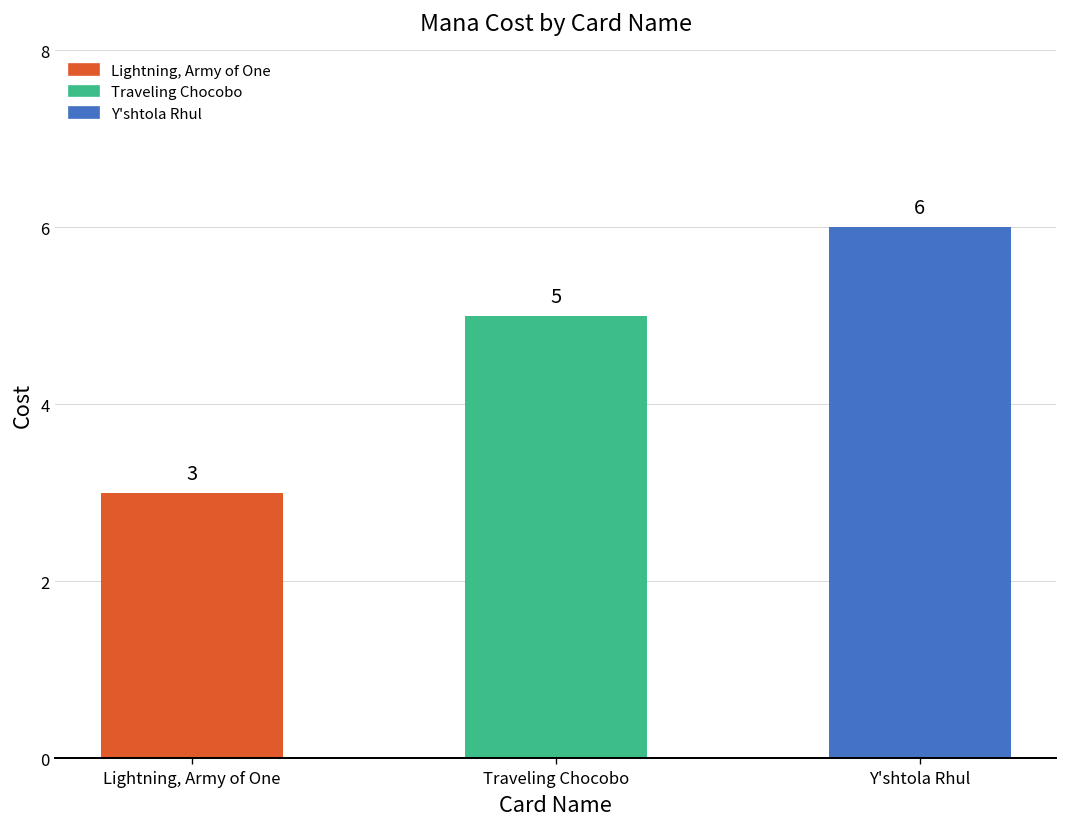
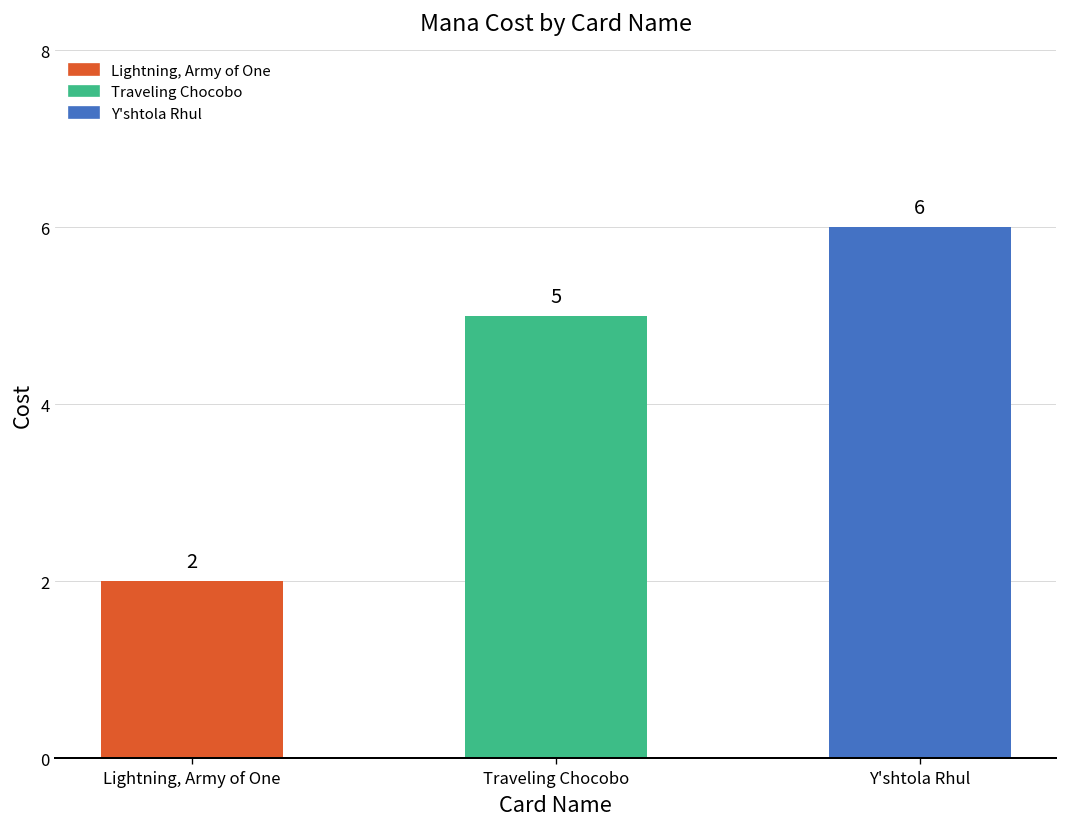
  {
-   "Lightning, Army of One": 3,
+   "Lightning, Army of One": 2,
    "Traveling Chocobo": 5,
    "Y'shtola Rhul": 6
  }
